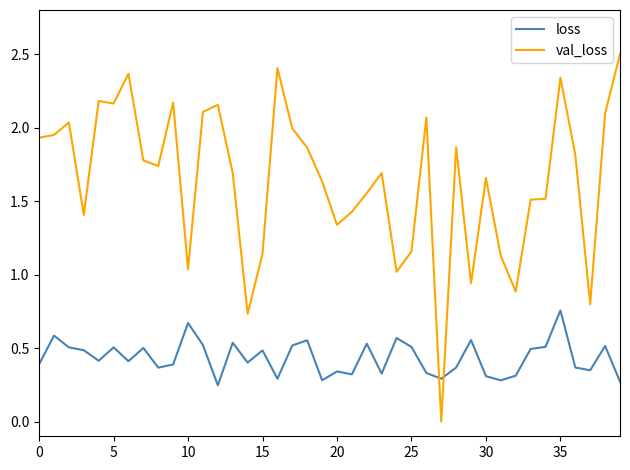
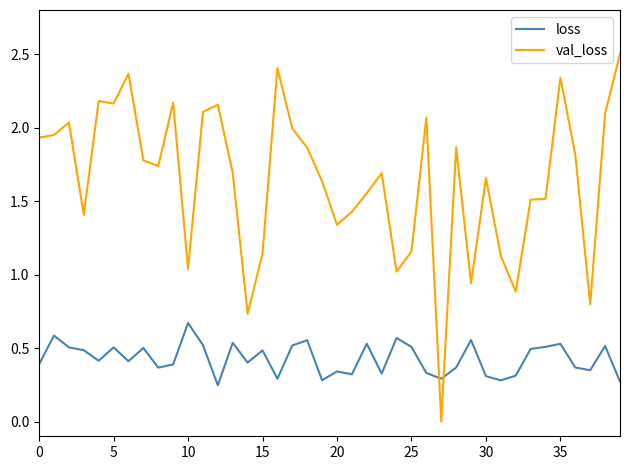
  {
    "loss": {
      "0": 0.39,
      "5": 0.50,
      "10": 0.67,
      "15": 0.48,
      "20": 0.34,
      "25": 0.51,
      "30": 0.31,
-     "35": 0.76
+     "35": 0.53
    },
    "val_loss": {
      "0": 1.93,
      "5": 2.16,
      "10": 1.04,
      "15": 1.14,
      "20": 1.34,
      "25": 1.16,
      "30": 1.66,
      "35": 2.34
    }
  }
